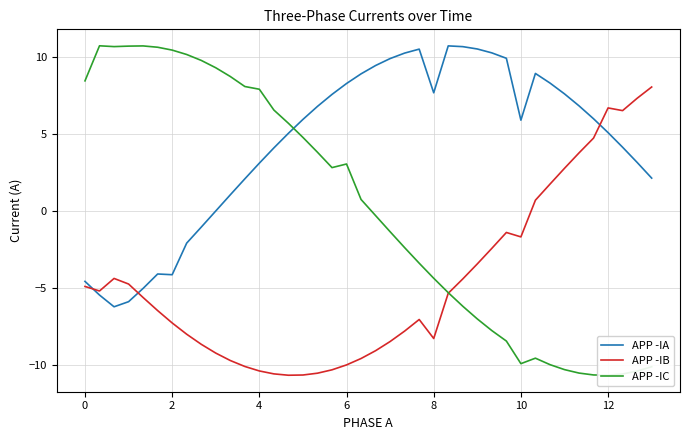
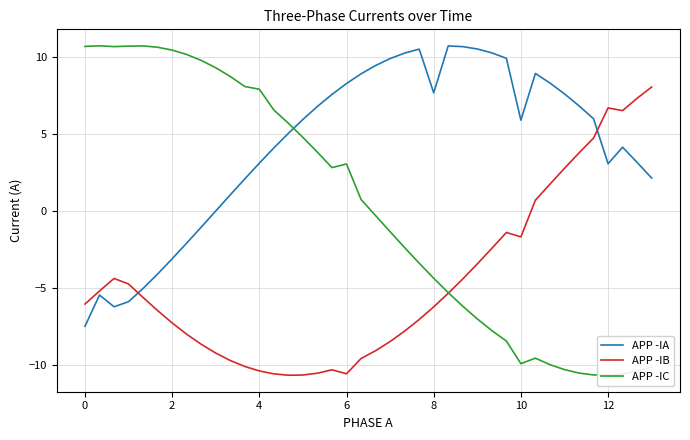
  {
    "APP -IA": {
-     "0": -4.6,
-     "2": -4.2,
+     "0": -7.5,
+     "2": -3.1,
      "4": 3.1,
      "6": 8.3,
      "8": 7.6,
      "10": 5.9,
-     "12": 5.1
+     "12": 3.0
    },
    "APP -IB": {
-     "0": -4.9,
+     "0": -6.1,
      "2": -7.3,
      "4": -10.4,
-     "6": -10.0,
-     "8": -8.3,
+     "6": -10.6,
+     "8": -6.2,
      "10": -1.7,
      "12": 6.7
    },
    "APP -IC": {
-     "0": 8.4,
+     "0": 10.7,
      "2": 10.4,
      "4": 7.9,
      "6": 3.0,
      "8": -4.4,
      "10": -9.9
    }
  }
